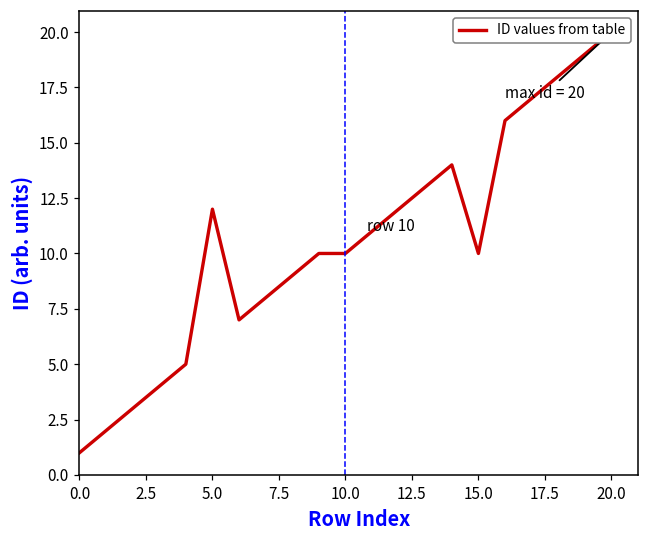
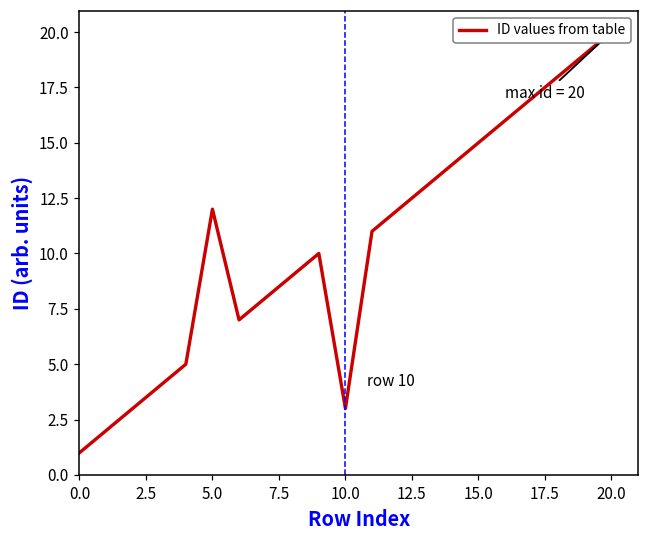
  {
    "0.0": 1,
    "5.0": 12,
-   "10.0": 10,
-   "15.0": 10
+   "10.0": 3,
+   "15.0": 15
  }
